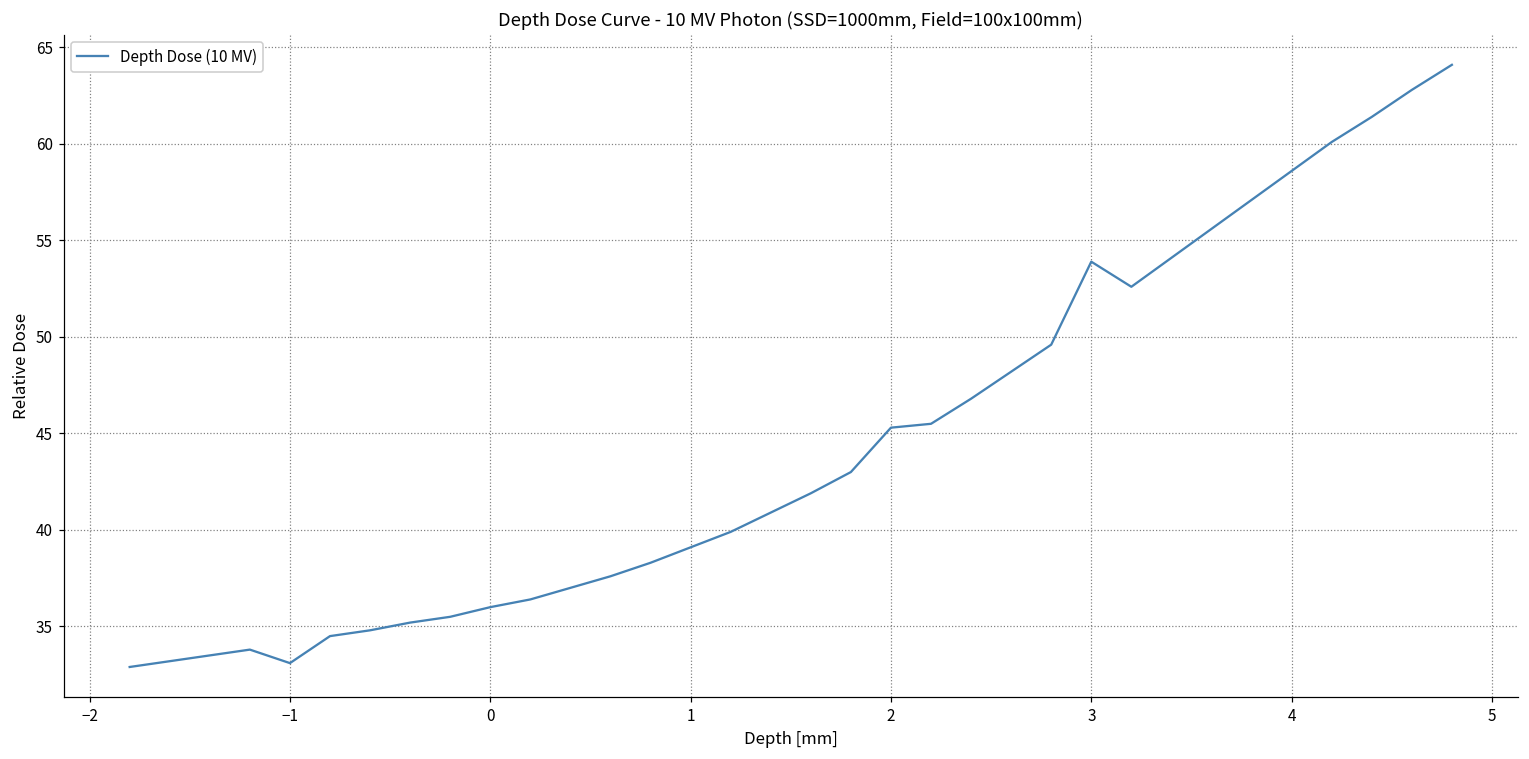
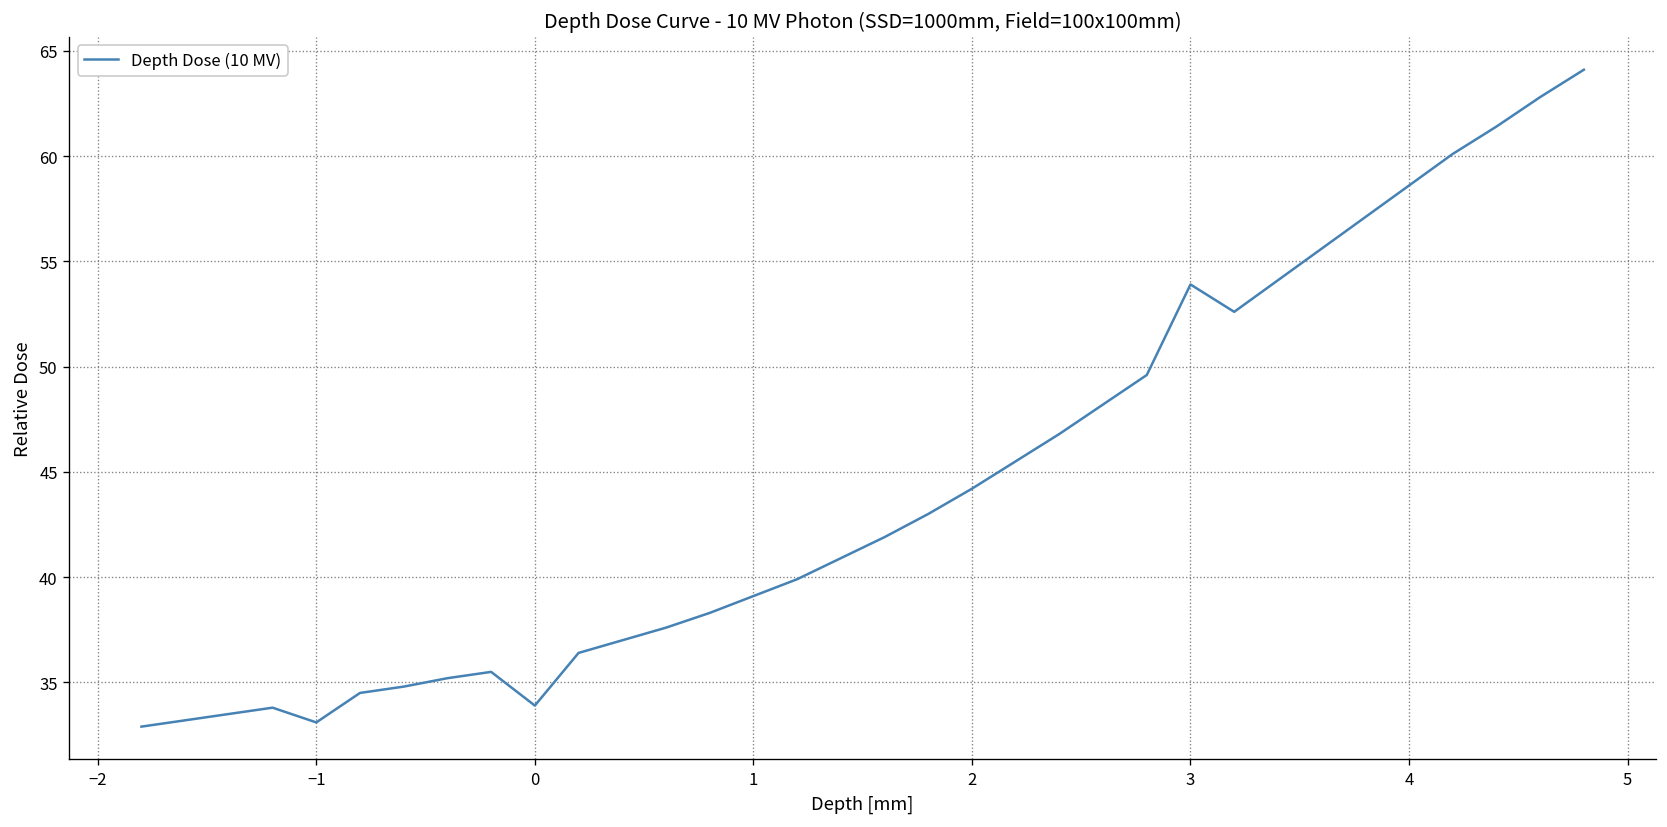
  {
    "−1": 33.1,
-   "0": 36.0,
+   "0": 33.9,
    "1": 39.1,
-   "2": 45.3,
+   "2": 44.2,
    "3": 53.9,
    "4": 58.6
  }
